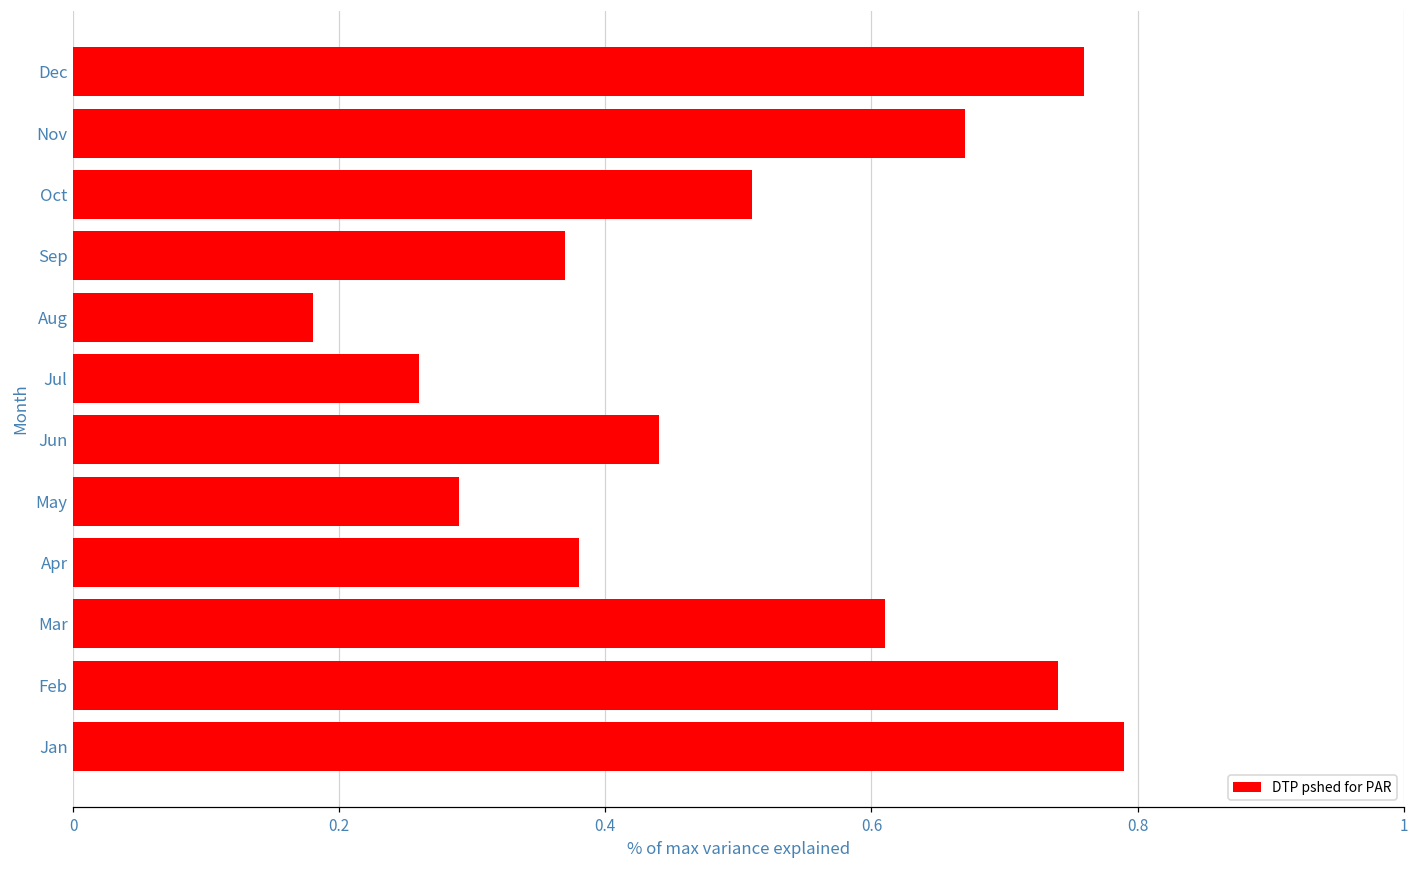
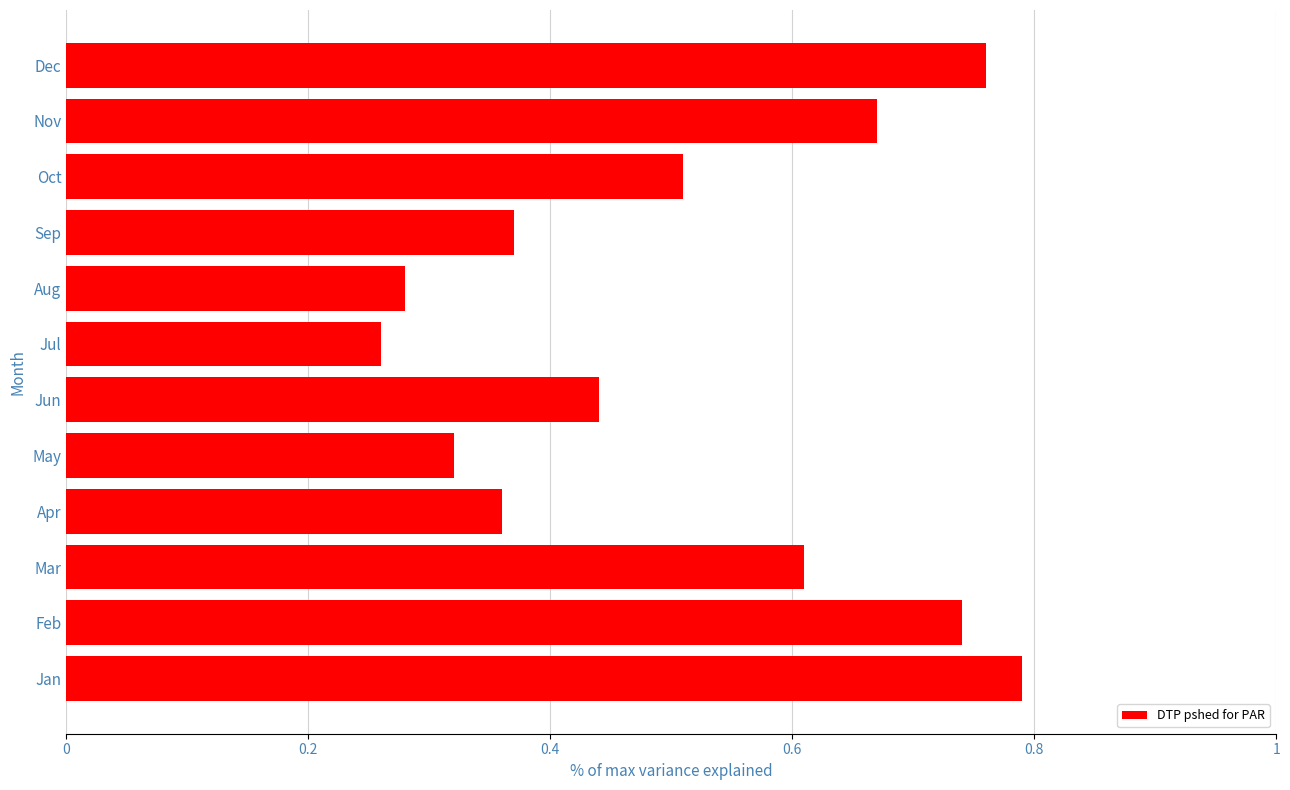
  {
    "Dec": 0.76,
    "Nov": 0.67,
    "Oct": 0.51,
    "Sep": 0.37,
-   "Aug": 0.18,
+   "Aug": 0.28,
    "Jul": 0.26,
    "Jun": 0.44,
-   "May": 0.29,
-   "Apr": 0.38,
+   "May": 0.32,
+   "Apr": 0.36,
    "Mar": 0.61,
    "Feb": 0.74,
    "Jan": 0.79
  }
